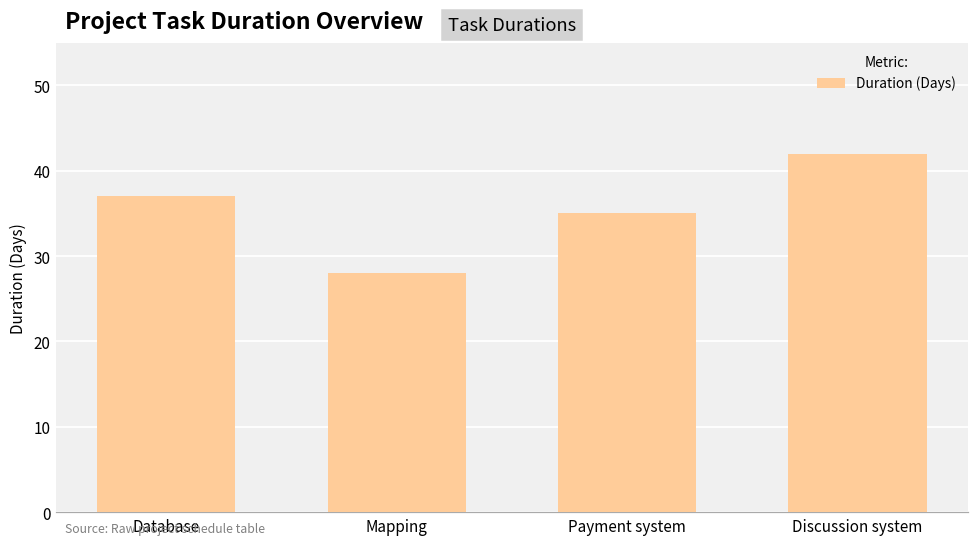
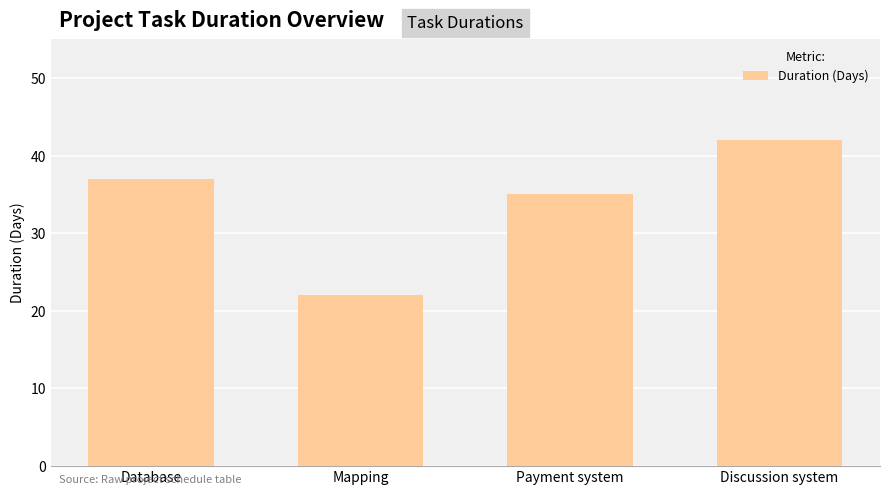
  {
    "Database": 37,
-   "Mapping": 28,
+   "Mapping": 22,
    "Payment system": 35,
    "Discussion system": 42
  }
